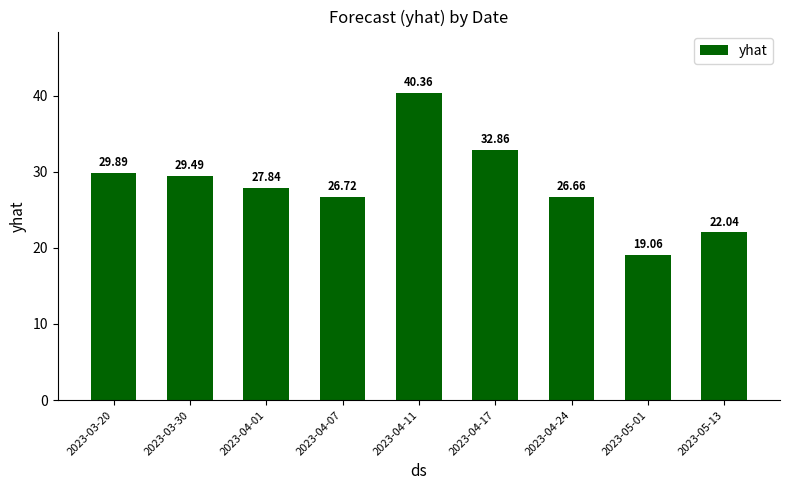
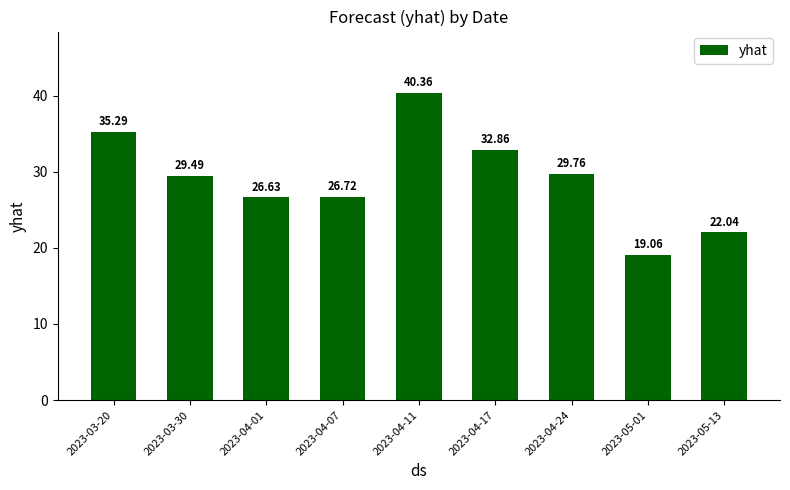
  {
-   "2023-03-20": 29.89,
+   "2023-03-20": 35.29,
    "2023-03-30": 29.49,
-   "2023-04-01": 27.84,
+   "2023-04-01": 26.63,
    "2023-04-07": 26.72,
    "2023-04-11": 40.36,
    "2023-04-17": 32.86,
-   "2023-04-24": 26.66,
+   "2023-04-24": 29.76,
    "2023-05-01": 19.06,
    "2023-05-13": 22.04
  }
